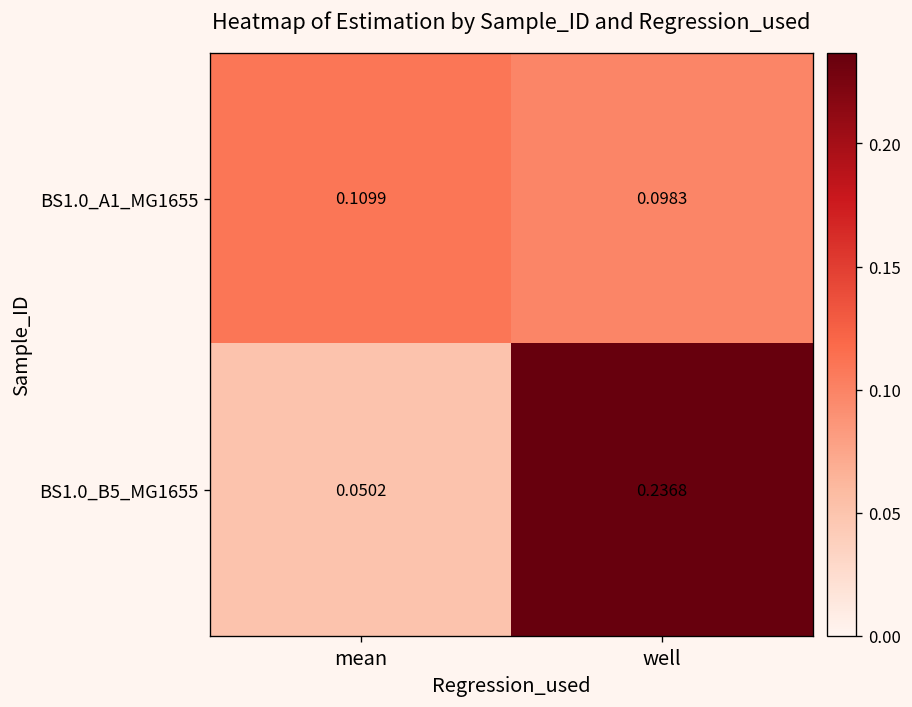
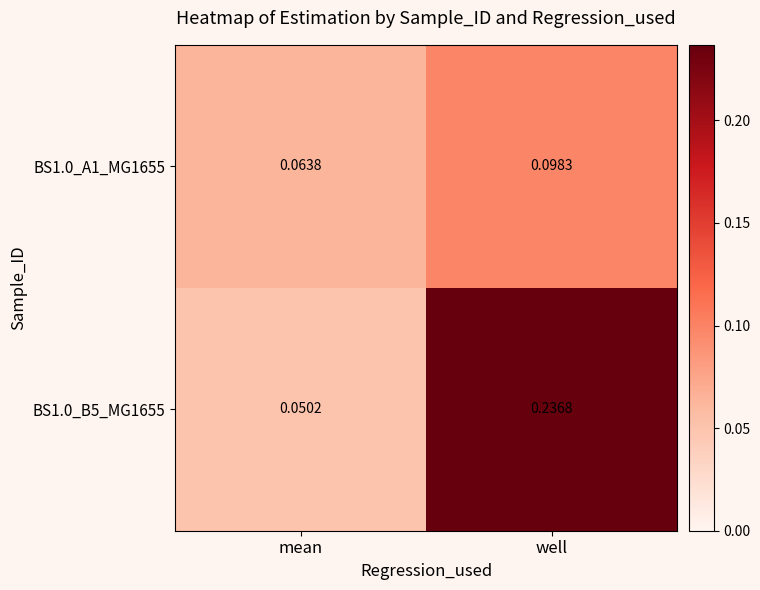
  {
    "BS1.0_A1_MG1655": {
-     "mean": 0.1099,
+     "mean": 0.0638,
      "well": 0.0983
    },
    "BS1.0_B5_MG1655": {
      "mean": 0.0502,
      "well": 0.2368
    }
  }
